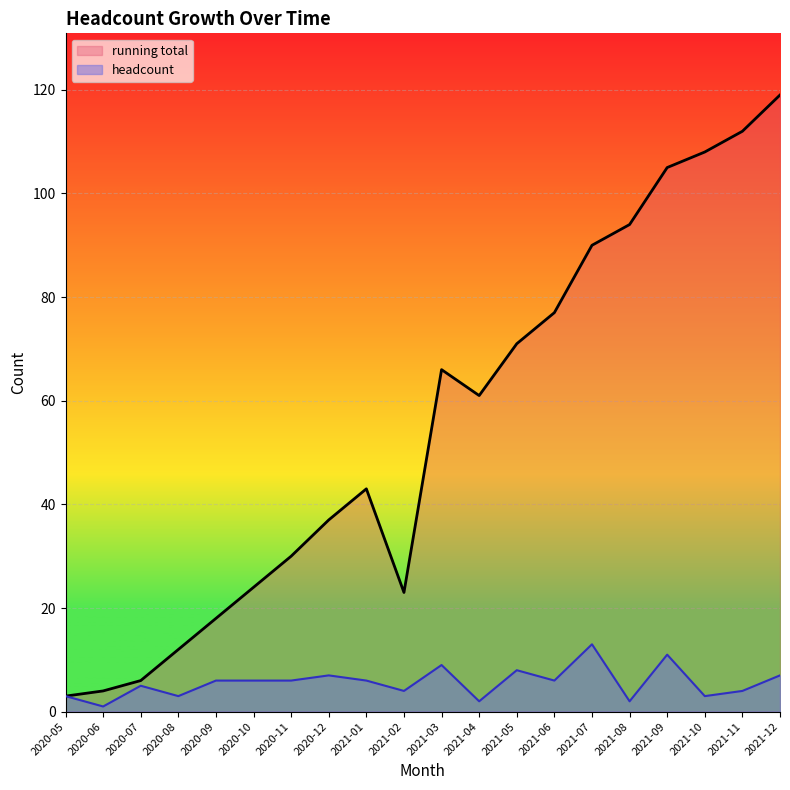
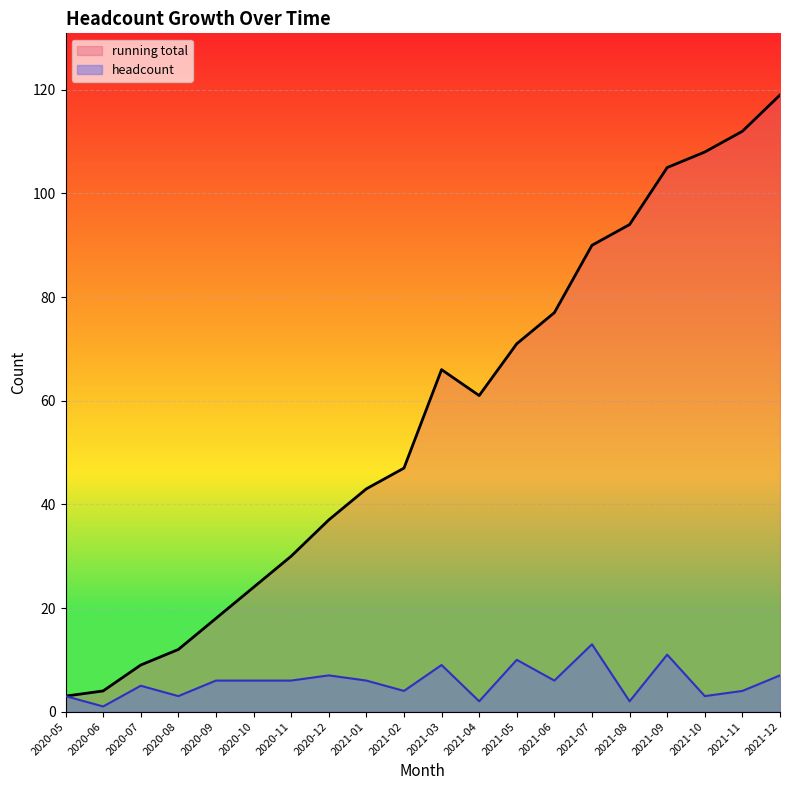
  {
    "running total": {
      "2020-06": 4,
-     "2020-07": 6,
+     "2020-07": 9,
      "2020-08": 12,
      "2020-09": 18,
      "2020-10": 24,
      "2020-11": 30,
      "2020-12": 37,
      "2021-01": 43,
-     "2021-02": 23,
+     "2021-02": 47,
      "2021-03": 66,
      "2021-04": 61,
      "2021-05": 71,
      "2021-06": 77,
      "2021-07": 90,
      "2021-08": 94,
      "2021-09": 105,
      "2021-10": 108,
      "2021-11": 112,
      "2021-12": 119
    },
    "headcount": {
      "2020-06": 1,
      "2020-07": 5,
      "2020-08": 3,
      "2020-09": 6,
      "2020-10": 6,
      "2020-11": 6,
      "2020-12": 7,
      "2021-01": 6,
      "2021-02": 4,
      "2021-03": 9,
      "2021-04": 2,
-     "2021-05": 8,
+     "2021-05": 10,
      "2021-06": 6,
      "2021-07": 13,
      "2021-08": 2,
      "2021-09": 11,
      "2021-10": 3,
      "2021-11": 4,
      "2021-12": 7
    }
  }
